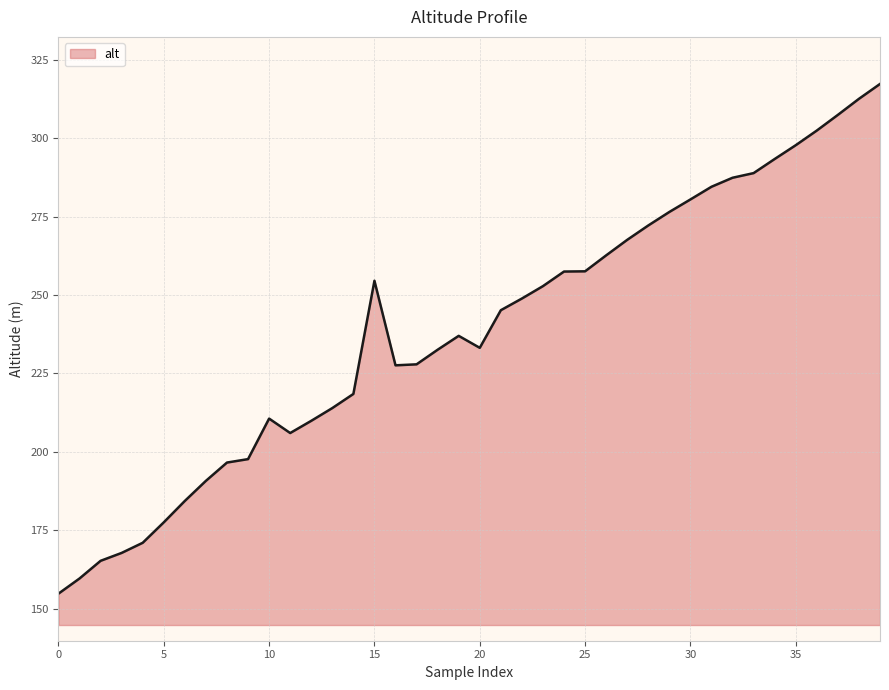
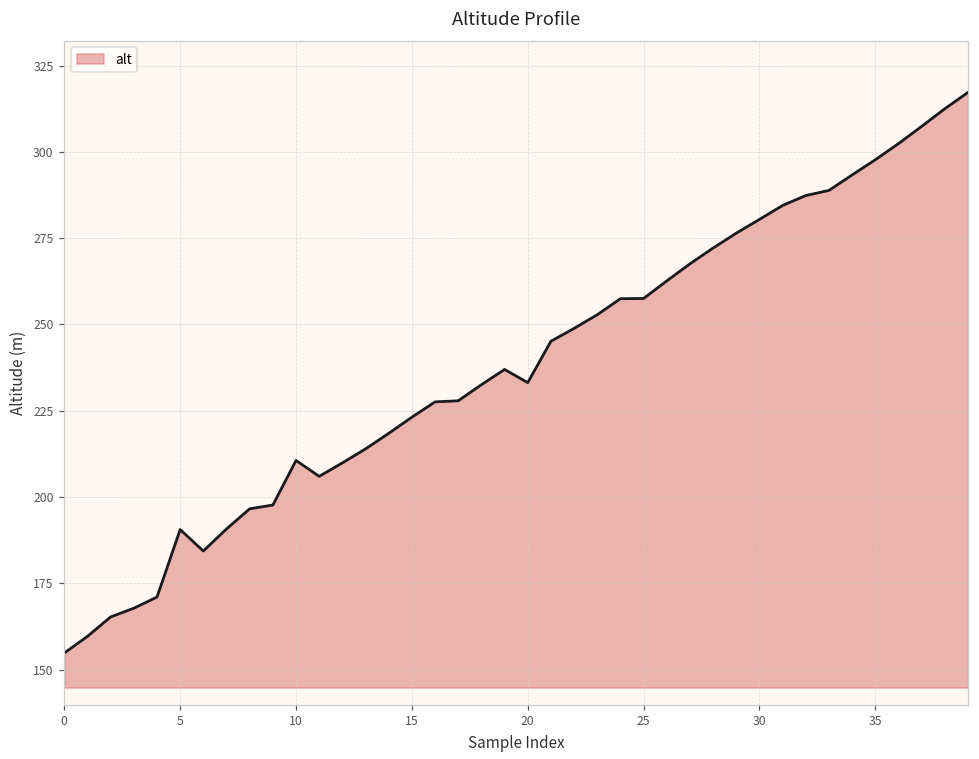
  {
    "0": 155,
-   "5": 178,
+   "5": 191,
    "10": 211,
-   "15": 255,
+   "15": 223,
    "20": 233,
    "25": 258,
    "30": 280,
    "35": 298
  }
